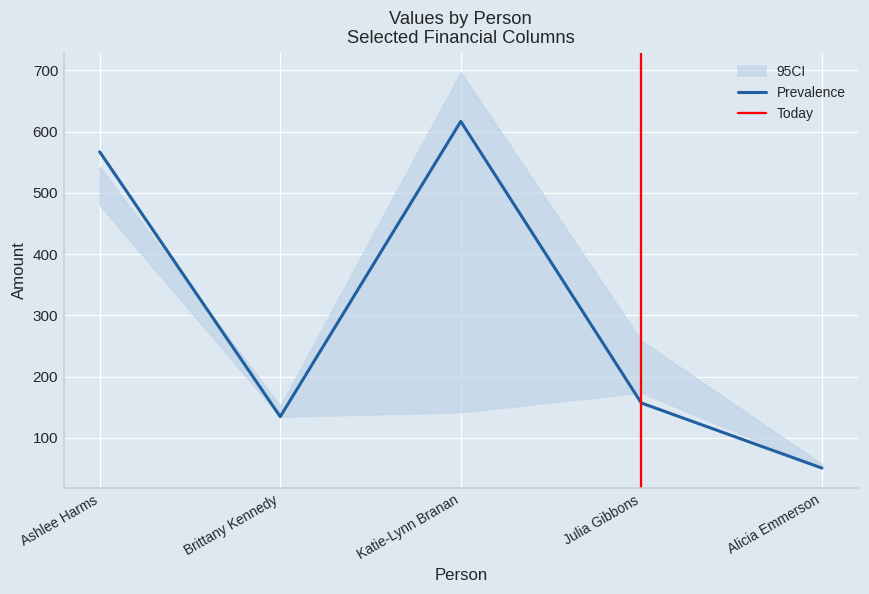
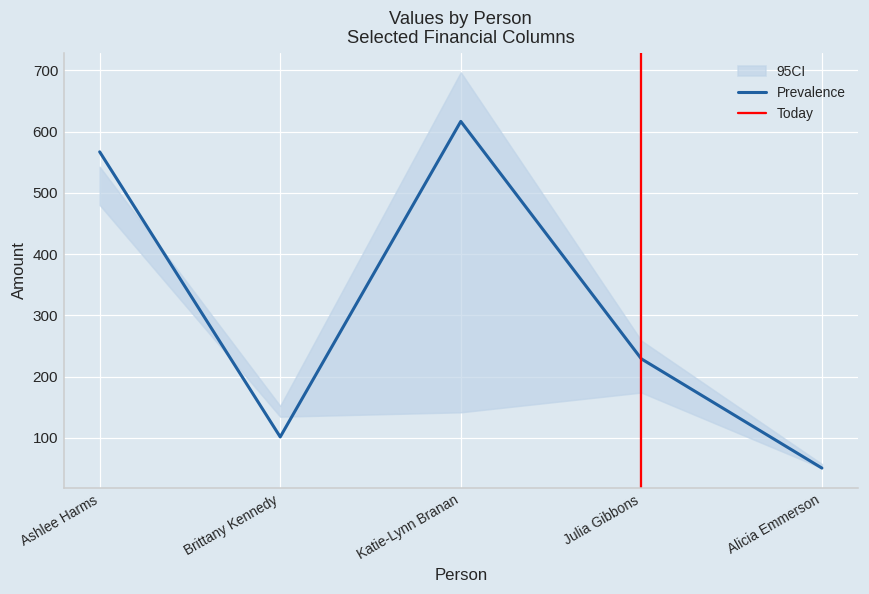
  {
    "Prevalence": {
      "Ashlee Harms": 570,
-     "Brittany Kennedy": 130,
+     "Brittany Kennedy": 100,
      "Katie-Lynn Branan": 620,
-     "Julia Gibbons": 160,
+     "Julia Gibbons": 230,
      "Alicia Emmerson": 50
    }
  }
